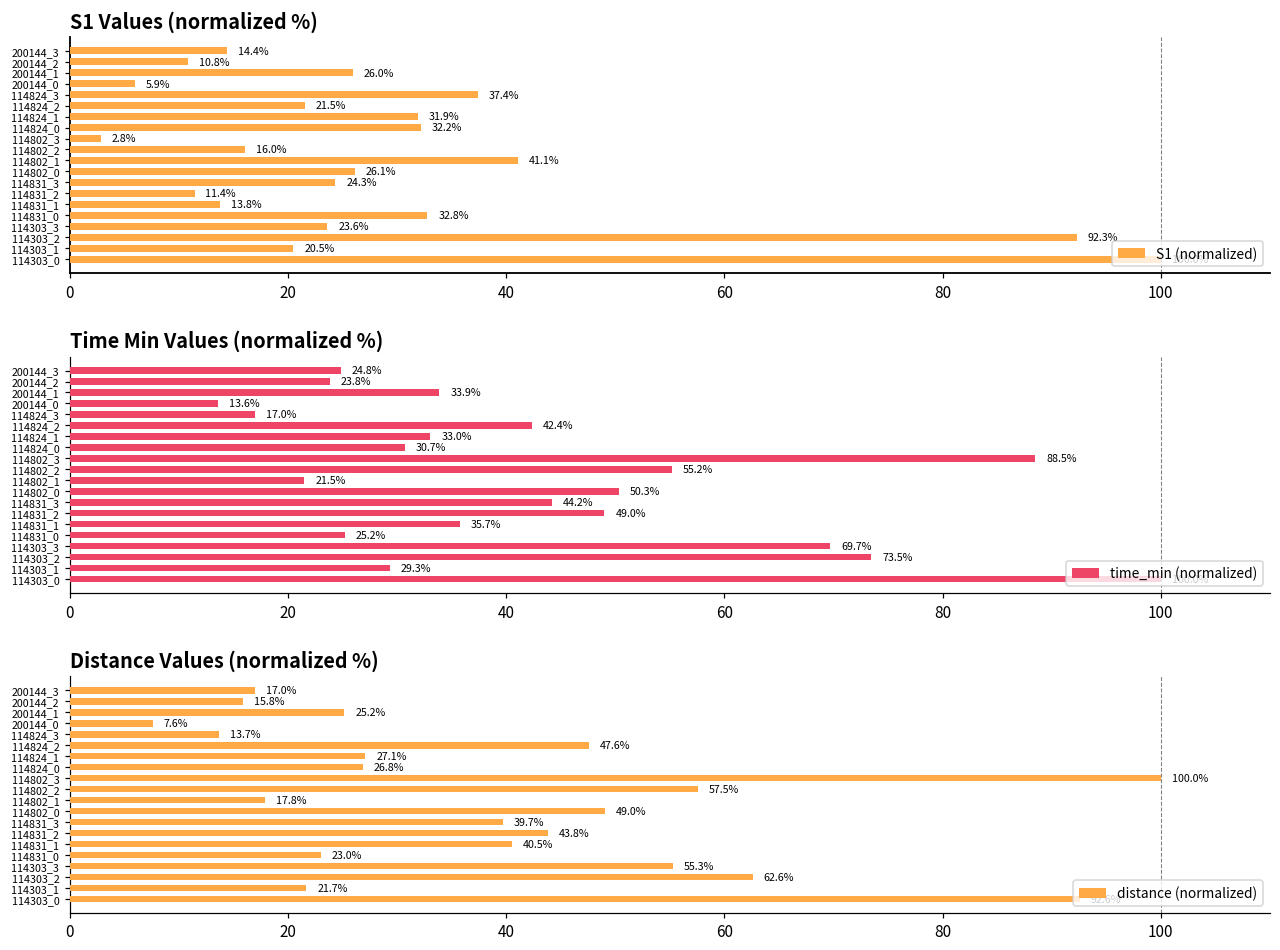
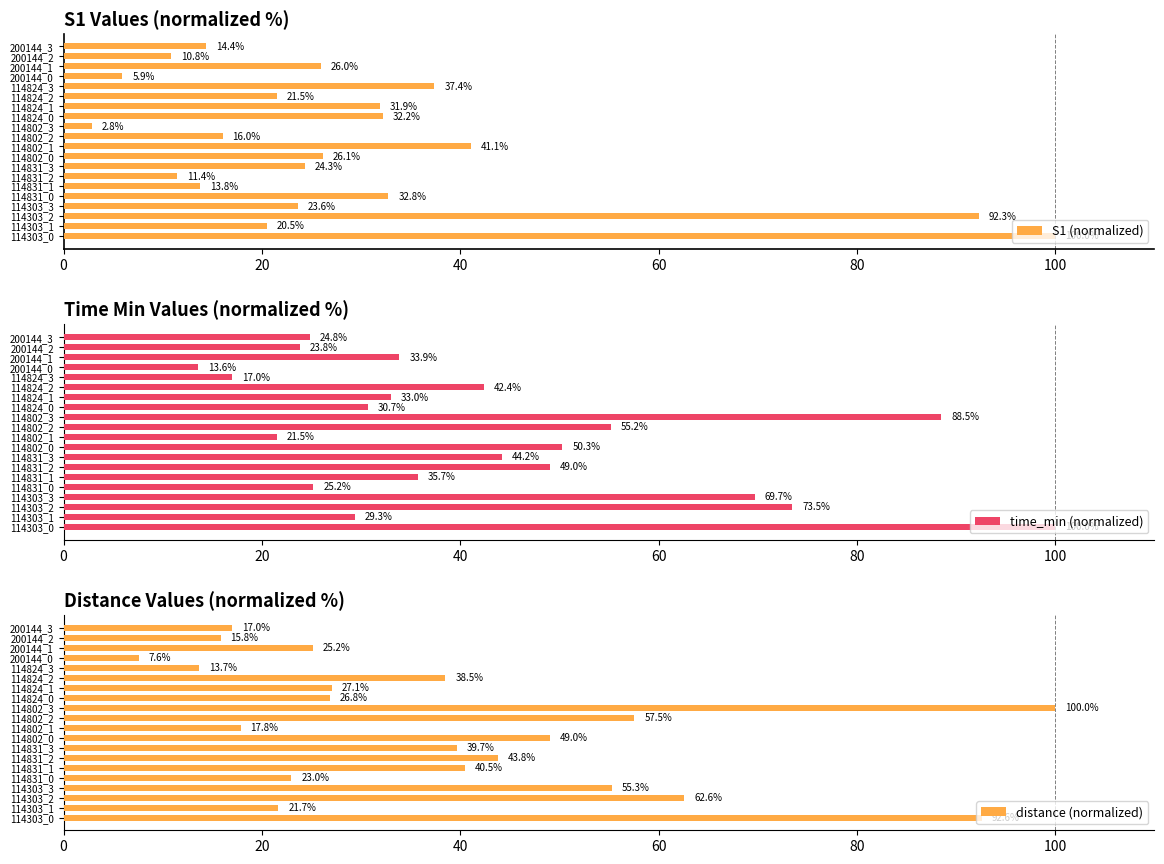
  {
    "S1 Values (normalized %)": {
      "200144_3": "14.4%",
      "200144_2": "10.8%",
      "200144_1": "26.0%",
      "200144_0": "5.9%",
      "114824_3": "37.4%",
      "114824_2": "21.5%",
      "114824_1": "31.9%",
      "114824_0": "32.2%",
      "114802_3": "2.8%",
      "114802_2": "16.0%",
      "114802_1": "41.1%",
      "114802_0": "26.1%",
      "114831_3": "24.3%",
      "114831_2": "11.4%",
      "114831_1": "13.8%",
      "114831_0": "32.8%",
      "114303_3": "23.6%",
      "114303_1": "20.5%"
    },
    "Time Min Values (normalized %)": {
      "200144_3": "24.8%",
      "200144_2": "23.8%",
      "200144_1": "33.9%",
      "200144_0": "13.6%",
      "114824_3": "17.0%",
      "114824_2": "42.4%",
      "114824_1": "33.0%",
      "114824_0": "30.7%",
      "114802_3": "88.5%",
      "114802_2": "55.2%",
      "114802_1": "21.5%",
      "114802_0": "50.3%",
      "114831_3": "44.2%",
      "114831_2": "49.0%",
      "114831_1": "35.7%",
      "114831_0": "25.2%",
      "114303_3": "69.7%",
      "114303_2": "73.5%",
      "114303_1": "29.3%"
    },
    "Distance Values (normalized %)": {
      "200144_3": "17.0%",
      "200144_2": "15.8%",
      "200144_1": "25.2%",
      "200144_0": "7.6%",
      "114824_3": "13.7%",
-     "114824_2": "47.6%",
+     "114824_2": "38.5%",
      "114824_1": "27.1%",
      "114824_0": "26.8%",
      "114802_3": "100.0%",
      "114802_2": "57.5%",
      "114802_1": "17.8%",
      "114802_0": "49.0%",
      "114831_3": "39.7%",
      "114831_2": "43.8%",
      "114831_1": "40.5%",
      "114831_0": "23.0%",
      "114303_3": "55.3%",
      "114303_2": "62.6%",
      "114303_1": "21.7%"
    }
  }
